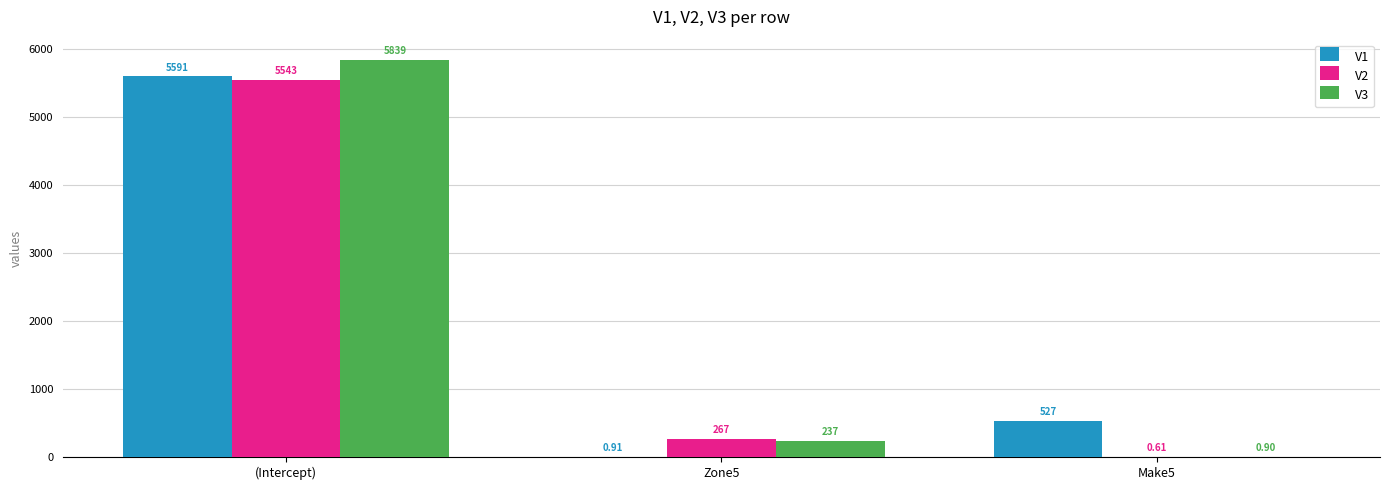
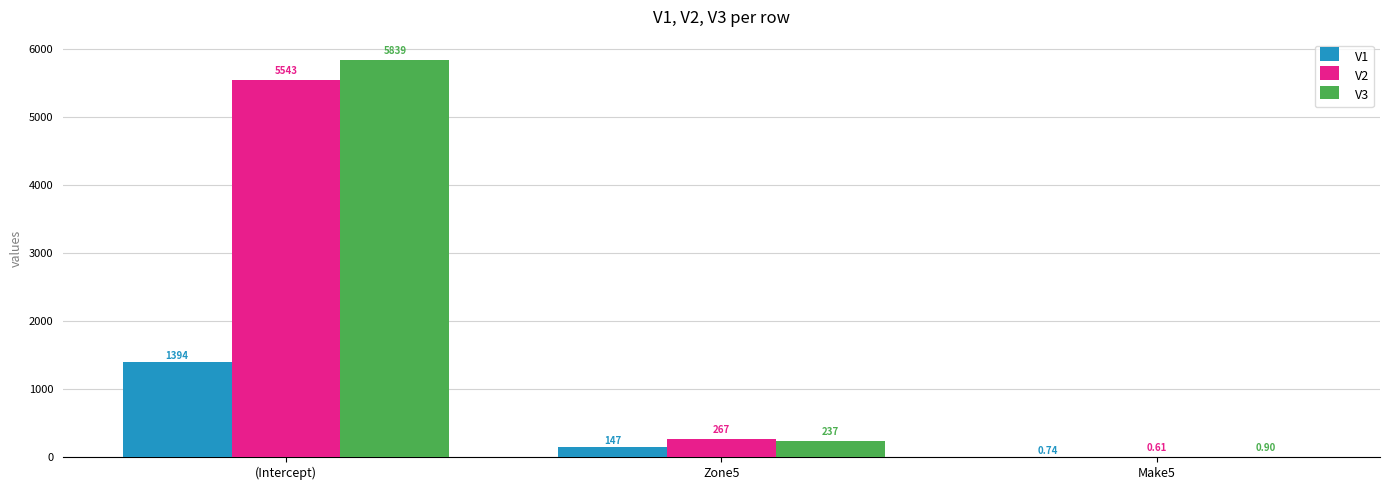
  {
    "V1": {
-     "(Intercept)": 5591,
-     "Zone5": 0.91,
-     "Make5": 527
+     "(Intercept)": 1394,
+     "Zone5": 147,
+     "Make5": 0.74
    },
    "V2": {
      "(Intercept)": 5543,
      "Zone5": 267,
      "Make5": 0.61
    },
    "V3": {
      "(Intercept)": 5839,
      "Zone5": 237,
      "Make5": 0.90
    }
  }
